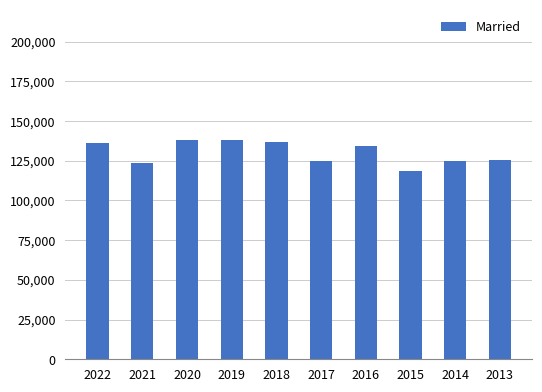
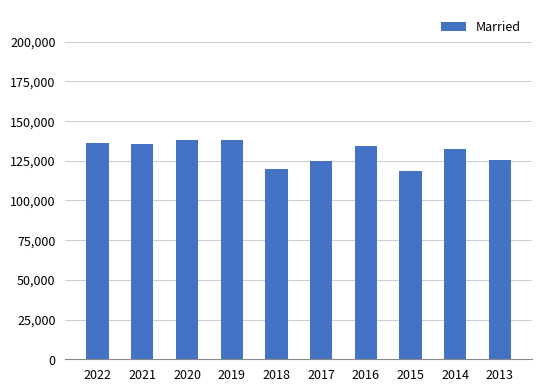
  {
    "2022": "136,000",
-   "2021": "123,000",
+   "2021": "136,000",
    "2020": "138,000",
    "2019": "138,000",
-   "2018": "137,000",
+   "2018": "120,000",
    "2017": "125,000",
    "2016": "134,000",
    "2015": "118,000",
-   "2014": "125,000",
+   "2014": "133,000",
    "2013": "126,000"
  }
